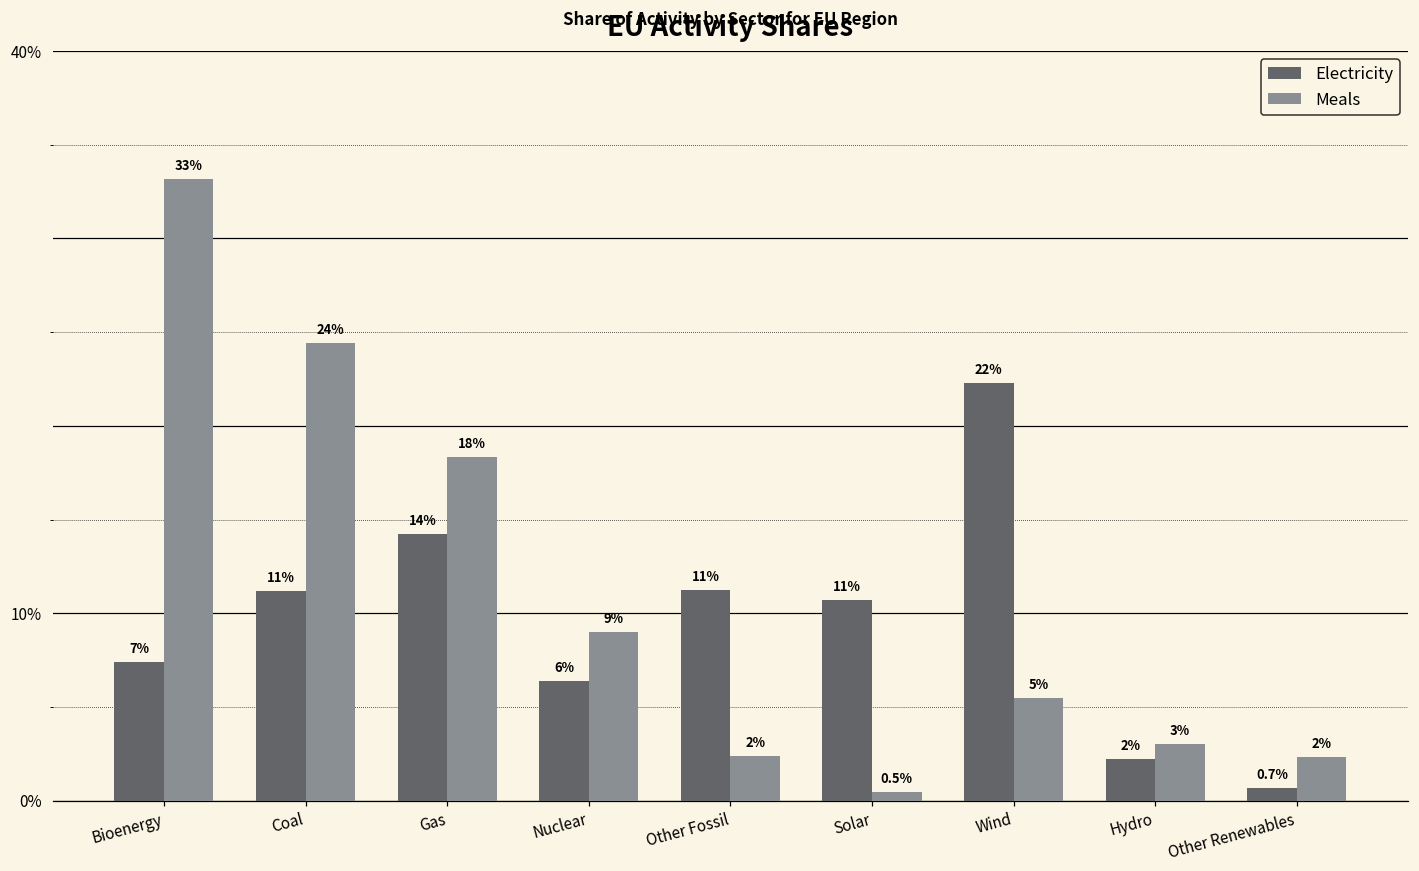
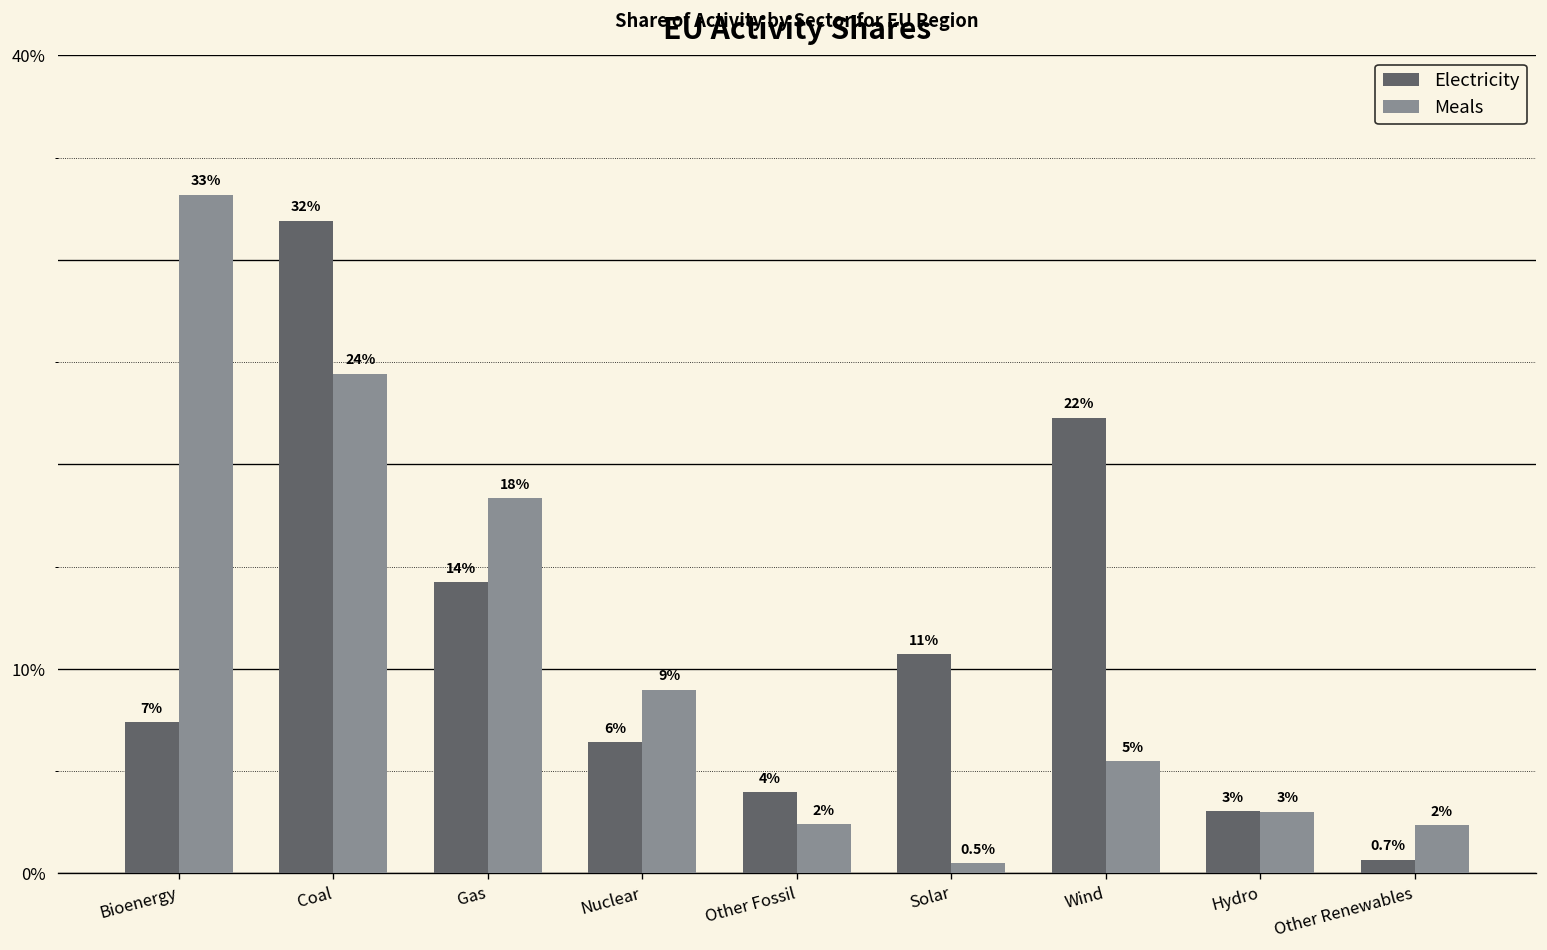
  {
    "Electricity": {
      "Bioenergy": "7%",
-     "Coal": "11%",
+     "Coal": "32%",
      "Gas": "14%",
      "Nuclear": "6%",
-     "Other Fossil": "11%",
+     "Other Fossil": "4%",
      "Solar": "11%",
      "Wind": "22%",
-     "Hydro": "2%",
+     "Hydro": "3%",
      "Other Renewables": "0.7%"
    },
    "Meals": {
      "Bioenergy": "33%",
      "Coal": "24%",
      "Gas": "18%",
      "Nuclear": "9%",
      "Other Fossil": "2%",
      "Solar": "0.5%",
      "Wind": "5%",
      "Hydro": "3%",
      "Other Renewables": "2%"
    }
  }
